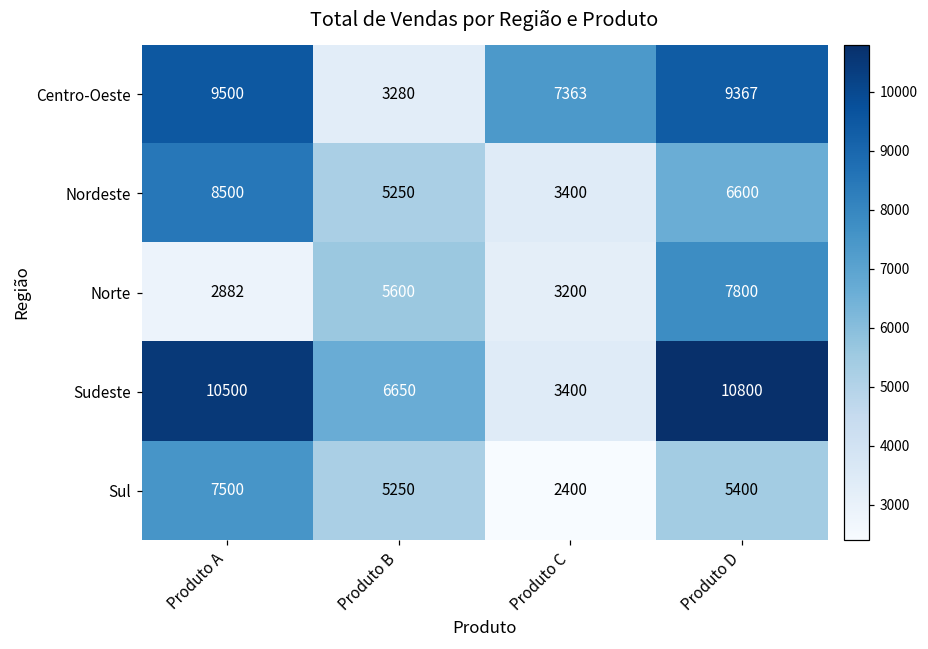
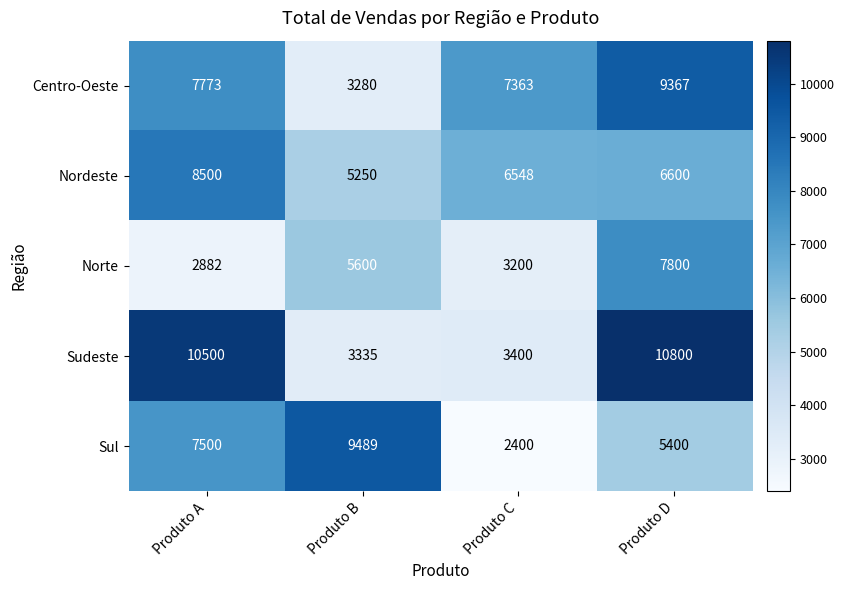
  {
    "Centro-Oeste": {
-     "Produto A": 9500,
+     "Produto A": 7773,
      "Produto B": 3280,
      "Produto C": 7363,
      "Produto D": 9367
    },
    "Nordeste": {
      "Produto A": 8500,
      "Produto B": 5250,
-     "Produto C": 3400,
+     "Produto C": 6548,
      "Produto D": 6600
    },
    "Norte": {
      "Produto A": 2882,
      "Produto B": 5600,
      "Produto C": 3200,
      "Produto D": 7800
    },
    "Sudeste": {
      "Produto A": 10500,
-     "Produto B": 6650,
+     "Produto B": 3335,
      "Produto C": 3400,
      "Produto D": 10800
    },
    "Sul": {
      "Produto A": 7500,
-     "Produto B": 5250,
+     "Produto B": 9489,
      "Produto C": 2400,
      "Produto D": 5400
    }
  }
